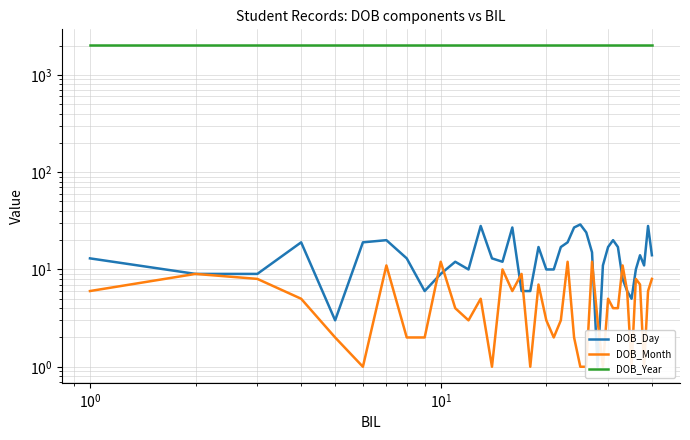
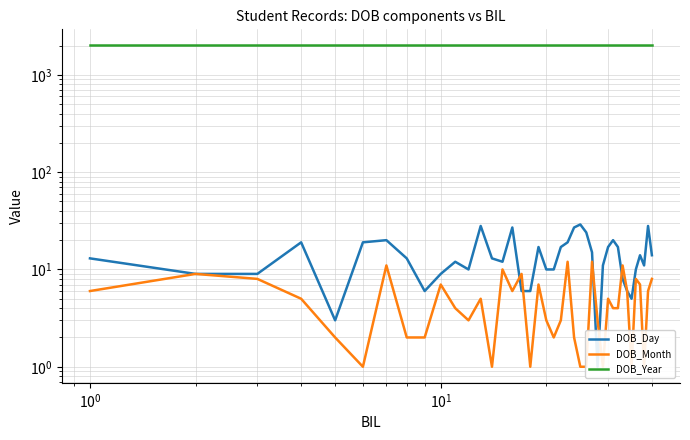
  {
    "DOB_Day": {
      "10^0": 13,
      "10^1": 9
    },
    "DOB_Month": {
      "10^0": 6,
-     "10^1": 12
+     "10^1": 7
    },
    "DOB_Year": {
      "10^0": 2000,
      "10^1": 2000
    }
  }
